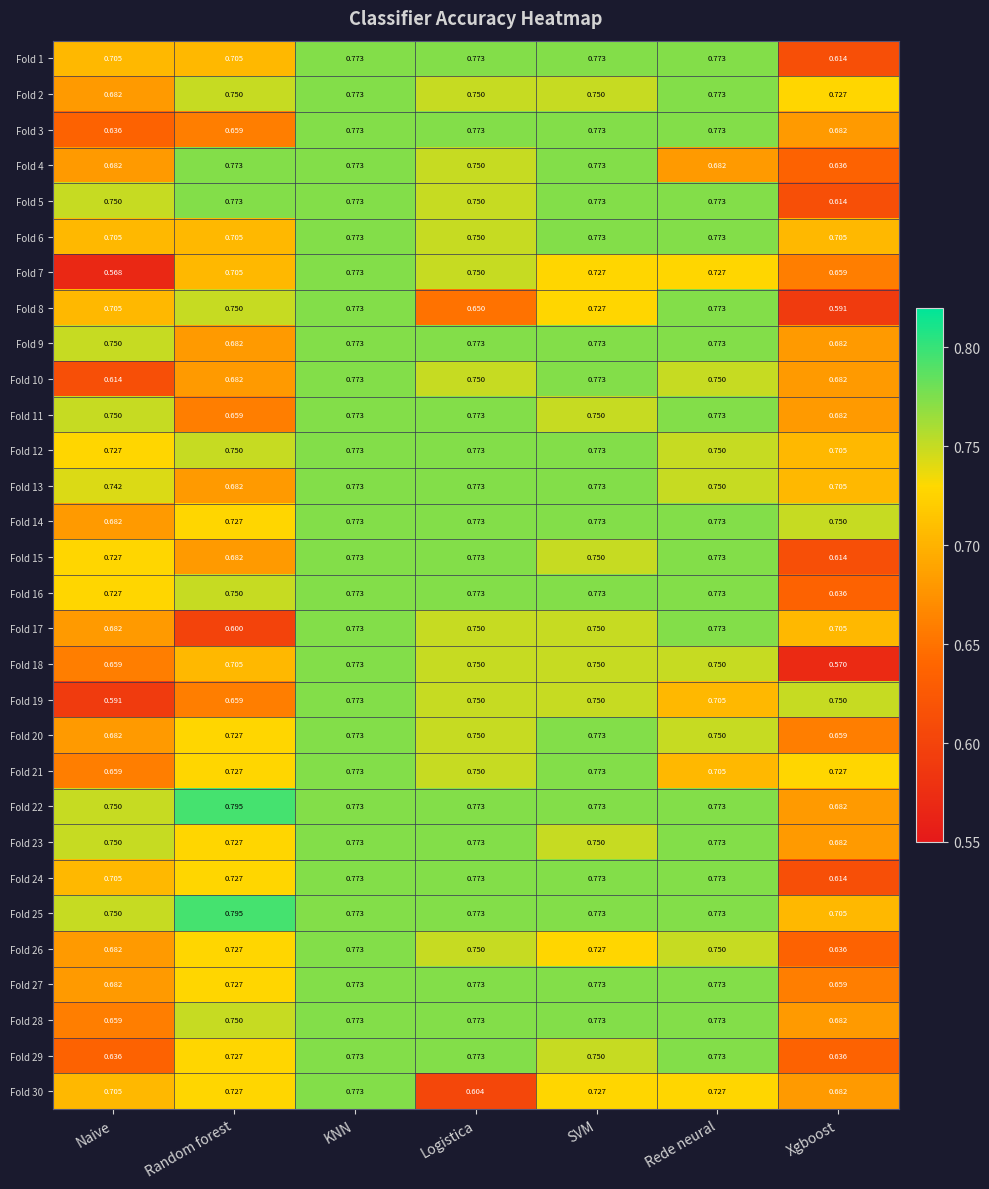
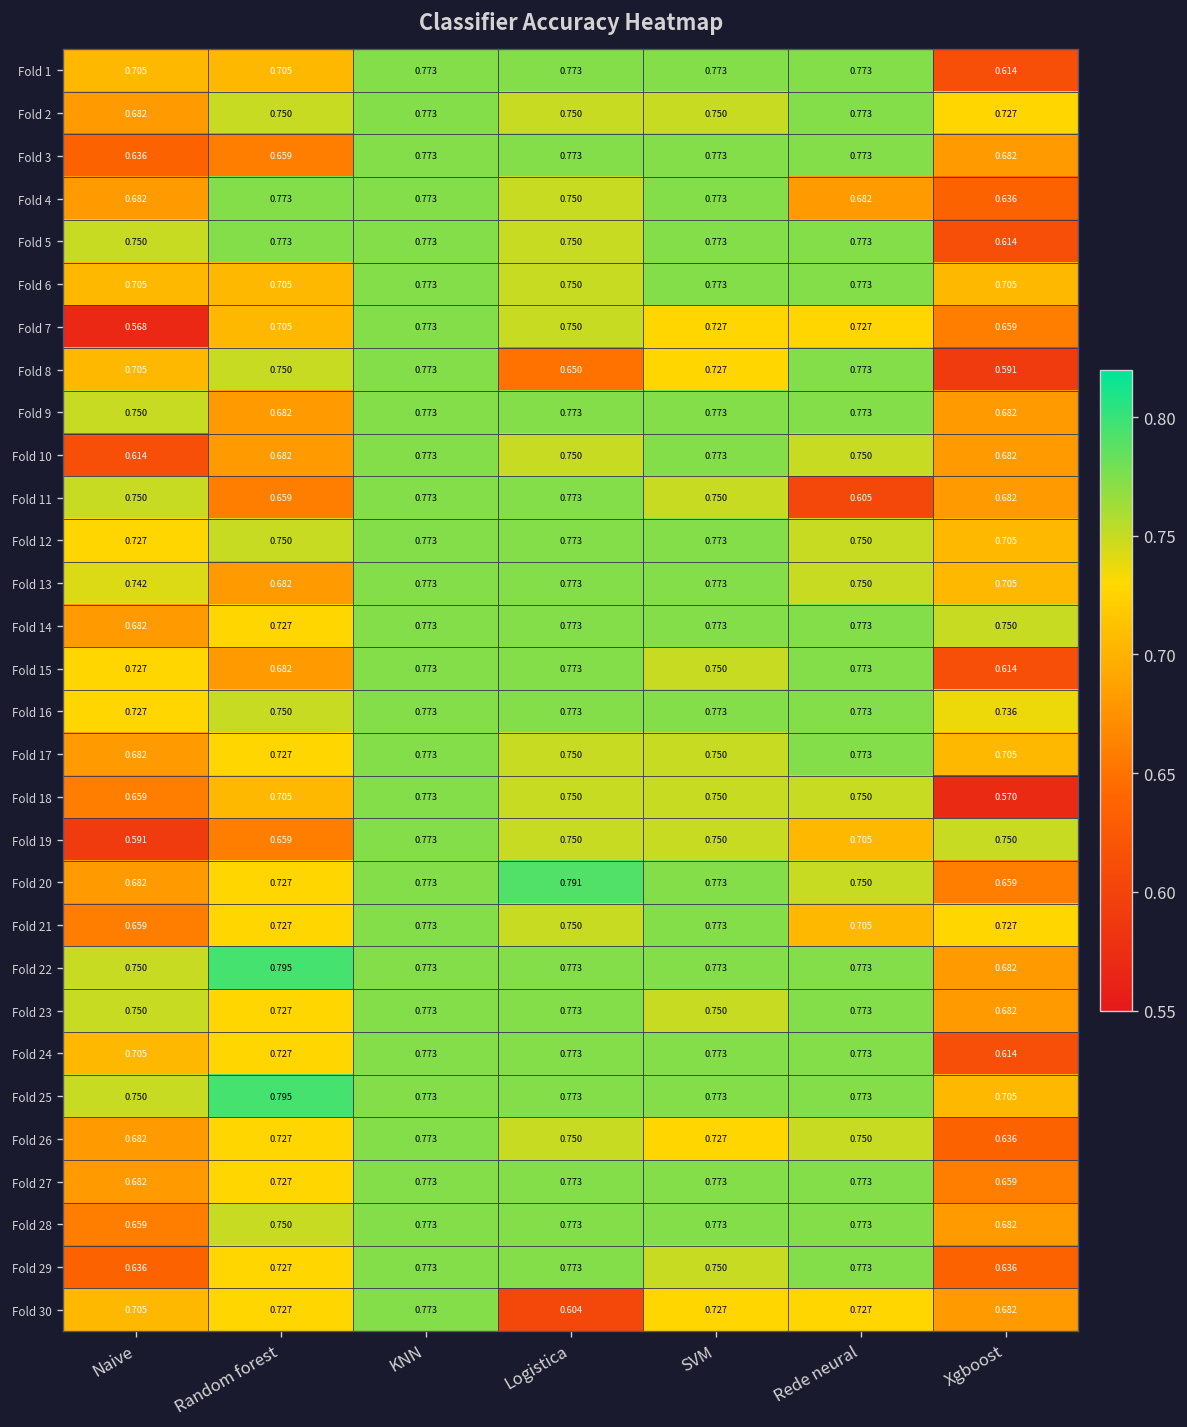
  {
    "Fold 11": {
      "Naive": 0.750,
      "Random forest": 0.659,
      "KNN": 0.773,
      "Logistica": 0.773,
      "SVM": 0.750,
-     "Rede neural": 0.773,
+     "Rede neural": 0.605,
      "Xgboost": 0.682
    },
    "Fold 16": {
      "Naive": 0.727,
      "Random forest": 0.750,
      "KNN": 0.773,
      "Logistica": 0.773,
      "SVM": 0.773,
      "Rede neural": 0.773,
-     "Xgboost": 0.636
+     "Xgboost": 0.736
    },
    "Fold 17": {
      "Naive": 0.682,
-     "Random forest": 0.600,
+     "Random forest": 0.727,
      "KNN": 0.773,
      "Logistica": 0.750,
      "SVM": 0.750,
      "Rede neural": 0.773,
      "Xgboost": 0.705
    },
    "Fold 20": {
      "Naive": 0.682,
      "Random forest": 0.727,
      "KNN": 0.773,
-     "Logistica": 0.750,
+     "Logistica": 0.791,
      "SVM": 0.773,
      "Rede neural": 0.750,
      "Xgboost": 0.659
    }
  }
